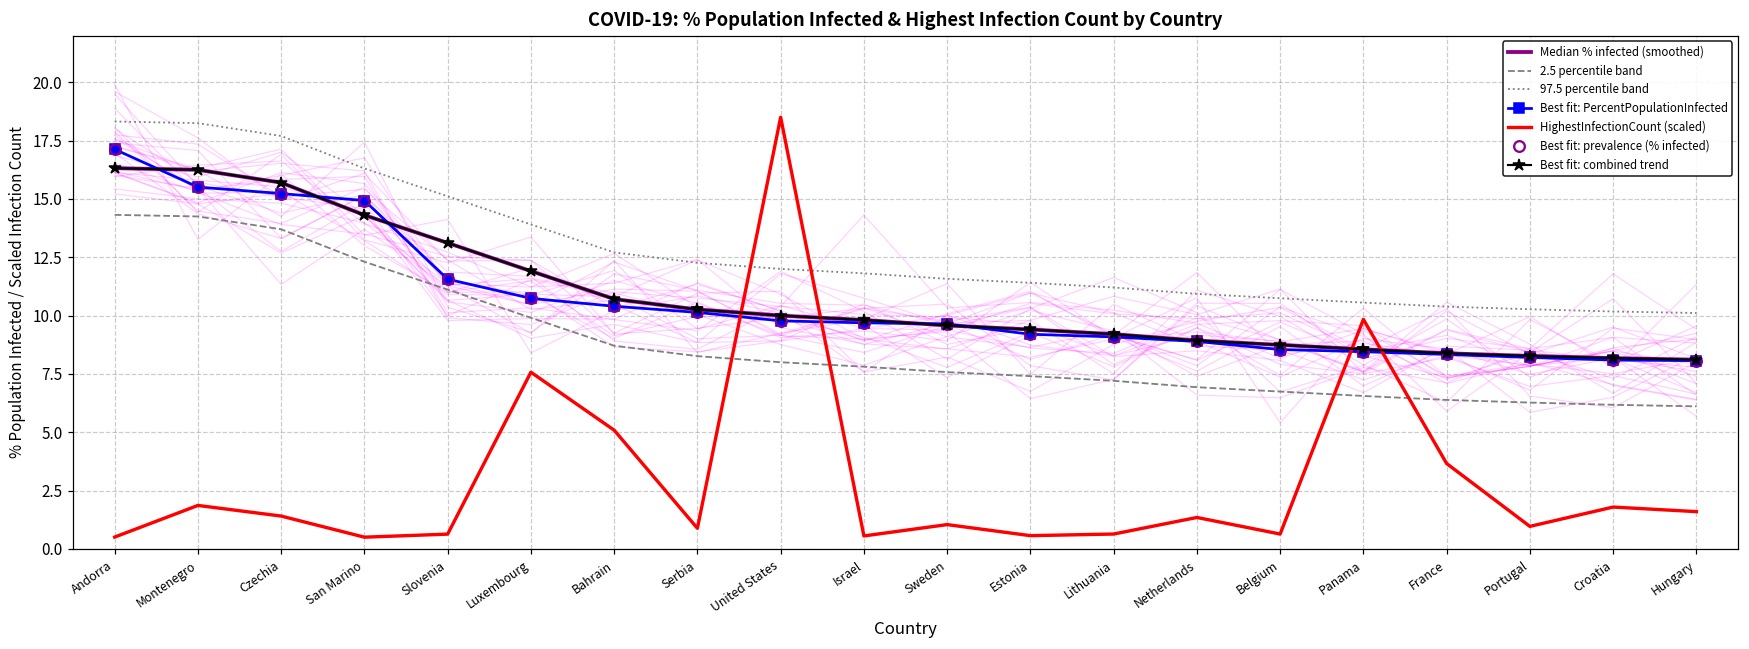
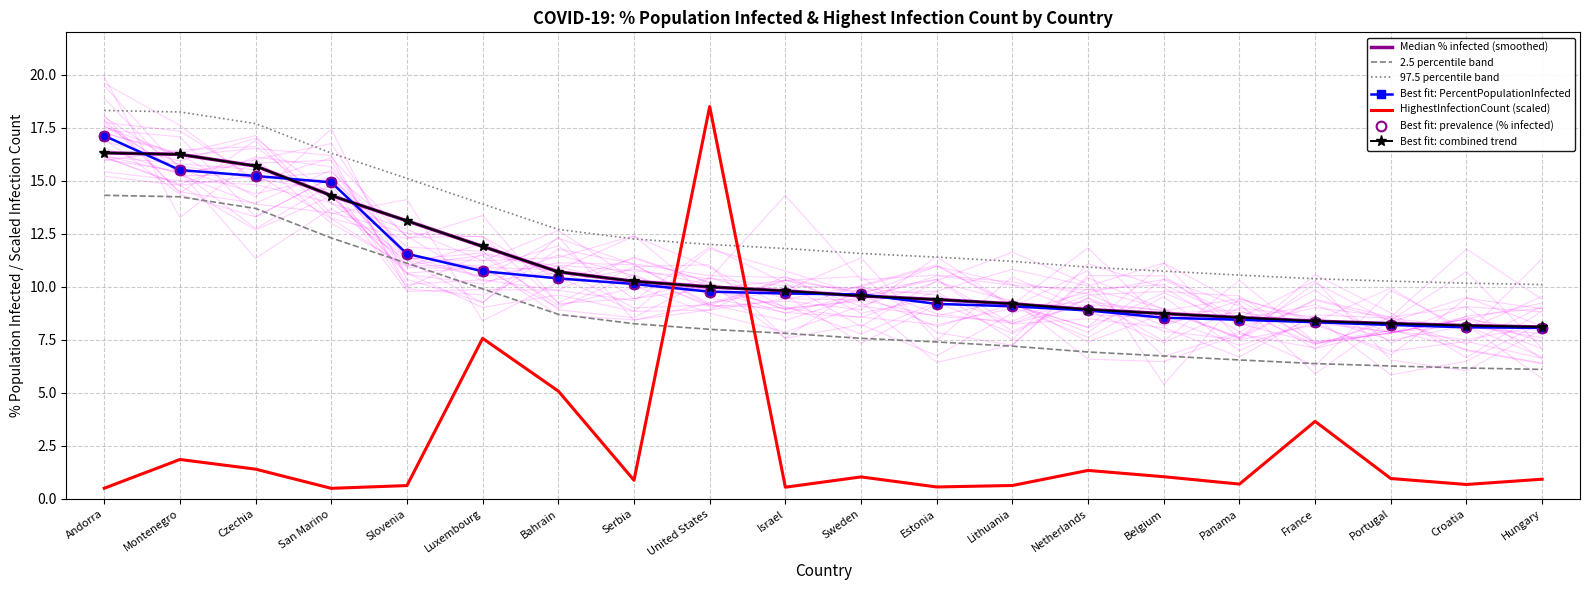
  {
    "Best fit: combined trend": {
      "Andorra": 16.3,
      "Czechia": 15.7,
      "Slovenia": 13.1,
      "Luxembourg": 11.9
    },
    "HighestInfectionCount (scaled)": {
      "Andorra": 0.5,
      "Montenegro": 1.9,
      "Czechia": 1.4,
      "San Marino": 0.5,
      "Slovenia": 0.6,
      "Luxembourg": 7.6,
      "Bahrain": 5.1,
      "Serbia": 0.9,
      "United States": 18.5,
      "Israel": 0.6,
      "Sweden": 1.0,
      "Estonia": 0.6,
      "Lithuania": 0.6,
      "Netherlands": 1.3,
-     "Belgium": 0.6,
-     "Panama": 9.8,
+     "Belgium": 1.0,
+     "Panama": 0.7,
      "France": 3.7,
      "Portugal": 1.0,
-     "Croatia": 1.8,
-     "Hungary": 1.6
+     "Croatia": 0.7,
+     "Hungary": 0.9
    }
  }
